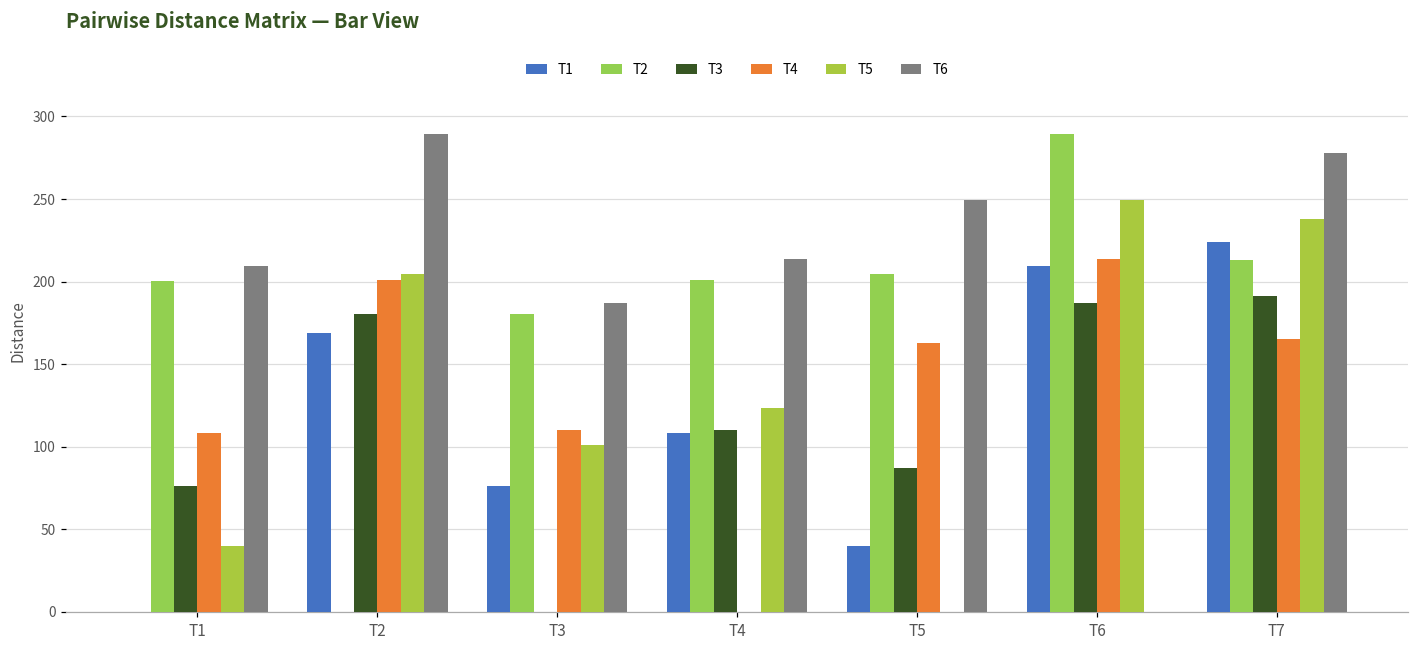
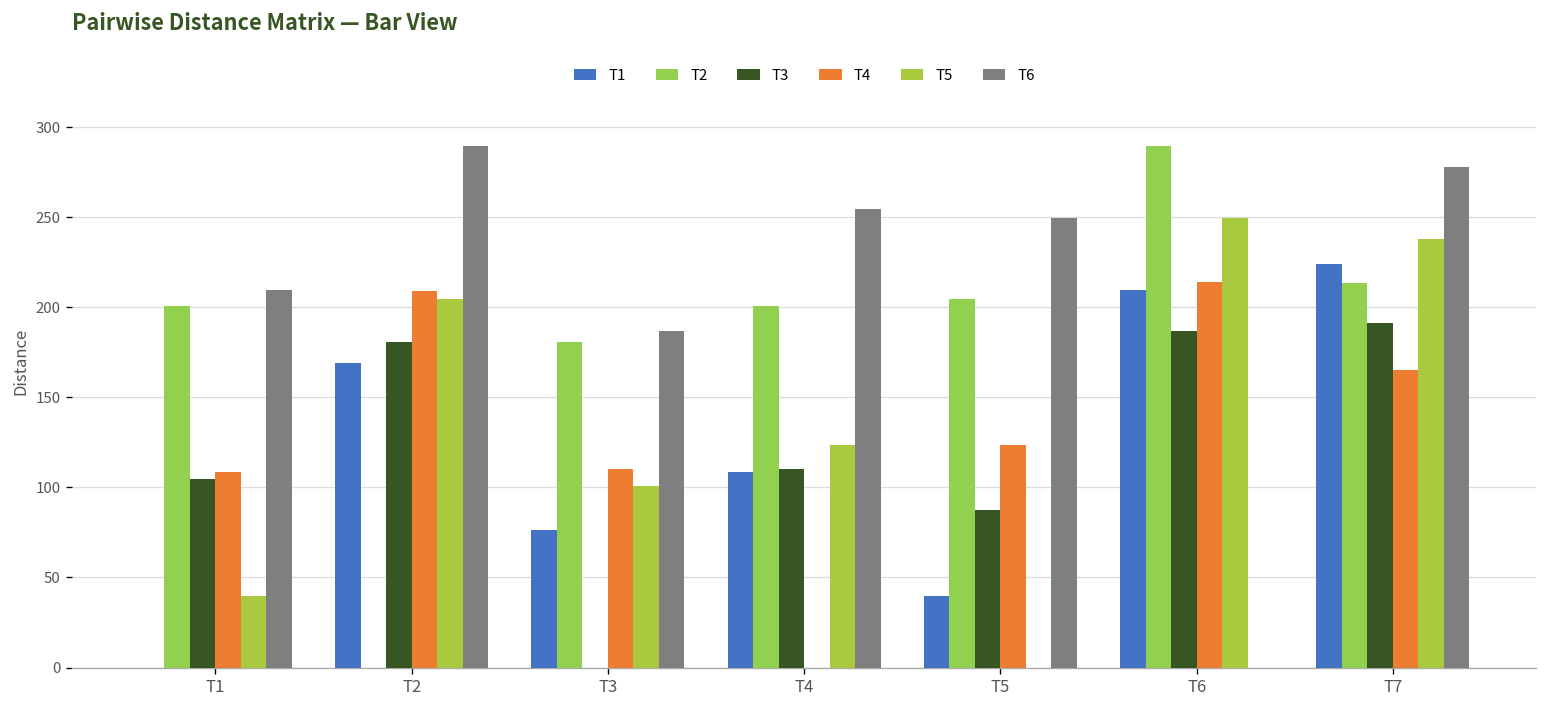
  {
    "T1": {
      "T1": 0,
      "T2": 169,
      "T3": 76,
      "T4": 109,
      "T5": 40,
      "T6": 210,
      "T7": 224
    },
    "T3": {
-     "T1": 76,
+     "T1": 105,
      "T2": 180,
      "T3": 0,
      "T4": 110,
      "T5": 87,
      "T6": 187,
      "T7": 191
    },
    "T4": {
      "T1": 109,
-     "T2": 201,
+     "T2": 209,
      "T3": 110,
      "T4": 0,
-     "T5": 163,
+     "T5": 124,
      "T6": 214,
      "T7": 165
    },
    "T6": {
      "T1": 210,
      "T2": 289,
      "T3": 187,
-     "T4": 214,
+     "T4": 254,
      "T5": 249,
      "T6": 0,
      "T7": 278
    }
  }
